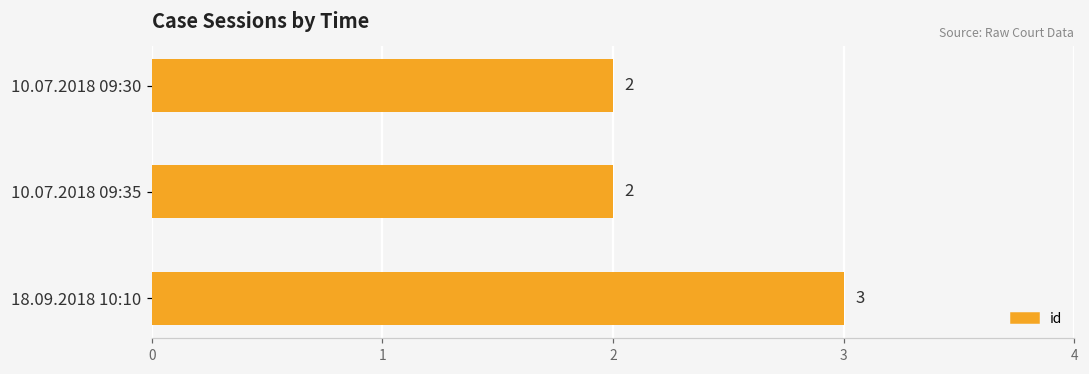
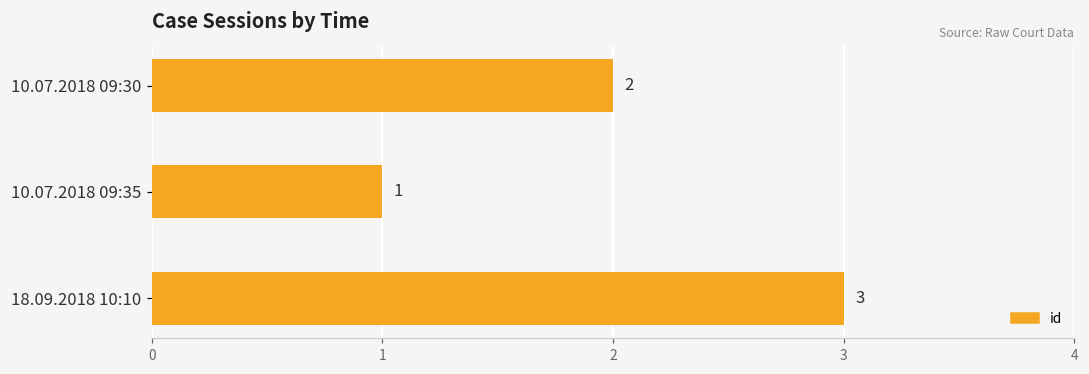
  {
    "10.07.2018 09:30": 2,
-   "10.07.2018 09:35": 2,
+   "10.07.2018 09:35": 1,
    "18.09.2018 10:10": 3
  }
